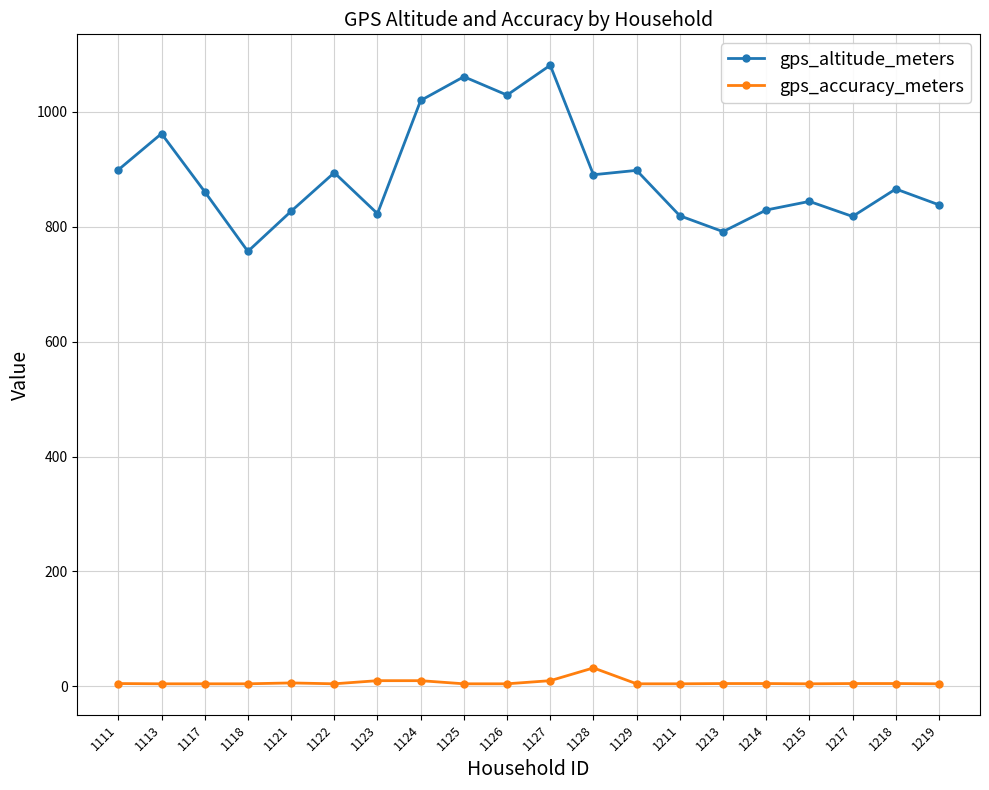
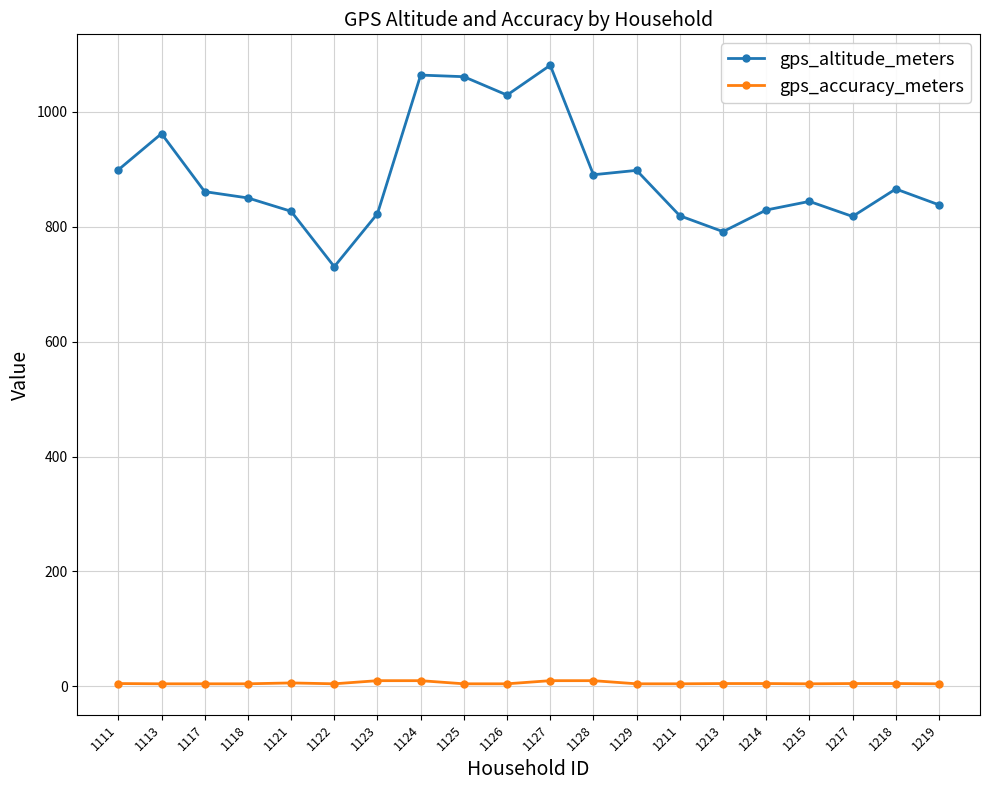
  {
    "gps_altitude_meters": {
      "1111": 900,
      "1113": 960,
      "1117": 860,
-     "1118": 760,
+     "1118": 850,
      "1121": 830,
-     "1122": 890,
+     "1122": 730,
      "1123": 820,
-     "1124": 1020,
+     "1124": 1060,
      "1125": 1060,
      "1126": 1030,
      "1127": 1080,
      "1128": 890,
      "1129": 900,
      "1211": 820,
      "1213": 790,
      "1214": 830,
      "1215": 840,
      "1217": 820,
      "1218": 870,
      "1219": 840
    },
    "gps_accuracy_meters": {
      "1111": 10,
      "1113": 0,
      "1117": 0,
      "1118": 0,
      "1121": 10,
      "1122": 0,
      "1123": 10,
      "1124": 10,
      "1125": 0,
      "1126": 0,
      "1127": 10,
-     "1128": 30,
+     "1128": 10,
      "1129": 0,
      "1211": 0,
      "1213": 10,
      "1214": 10,
      "1215": 0,
      "1217": 10,
      "1218": 10,
      "1219": 0
    }
  }
